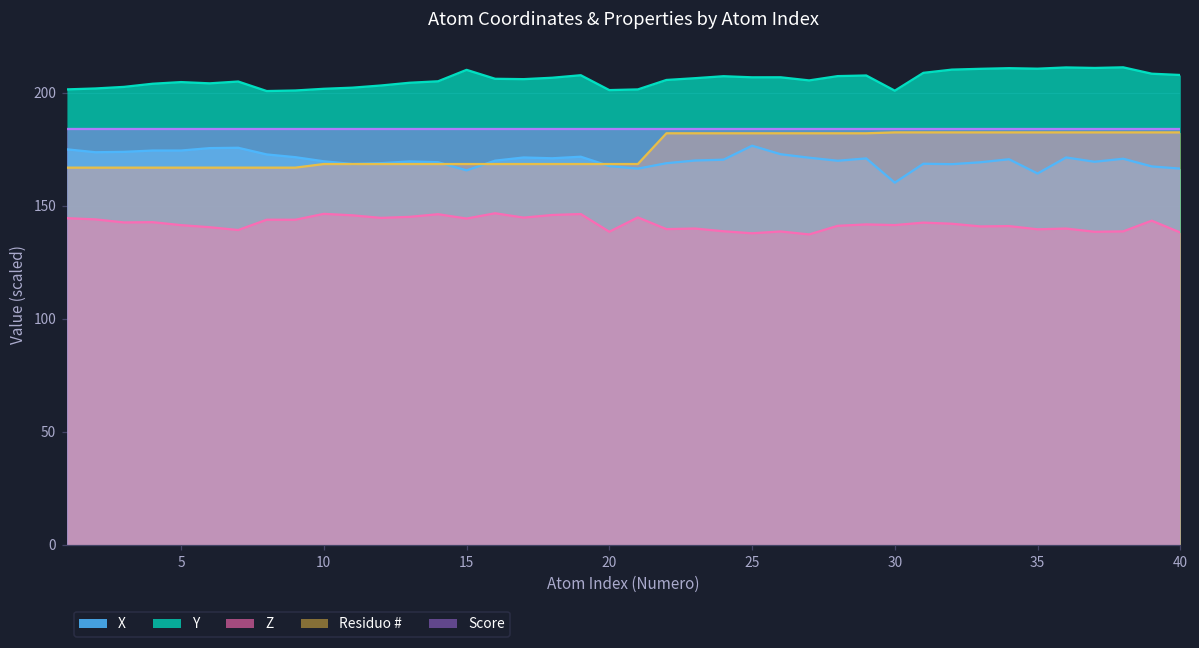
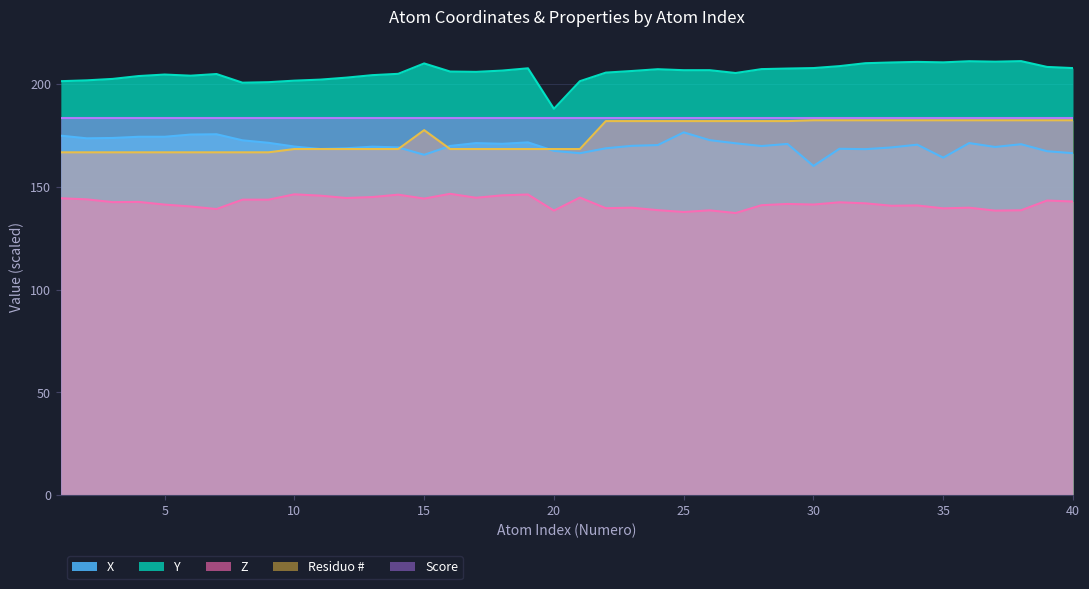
  {
    "X": {
      "5": 174,
      "15": 166,
      "25": 177,
      "30": 160,
      "35": 164,
      "40": 166
    },
    "Y": {
      "5": 205,
      "10": 202,
      "15": 210,
-     "20": 201,
+     "20": 188,
      "25": 207,
-     "30": 201,
+     "30": 208,
      "35": 211,
      "40": 208
    },
    "Z": {
      "5": 141,
      "10": 146,
      "15": 144,
      "20": 138,
      "25": 138,
      "30": 141,
      "35": 140,
-     "40": 138
+     "40": 143
    },
    "Residuo #": {
      "5": 167,
-     "15": 168,
+     "15": 178,
      "25": 182,
      "30": 182,
      "35": 182,
      "40": 182
    },
    "Score": {
      "5": 184,
      "10": 184,
      "15": 184,
      "20": 184,
      "25": 184,
      "30": 184,
      "35": 184,
      "40": 184
    }
  }
